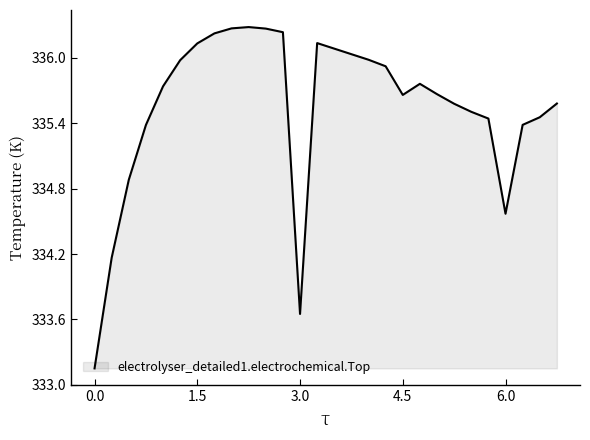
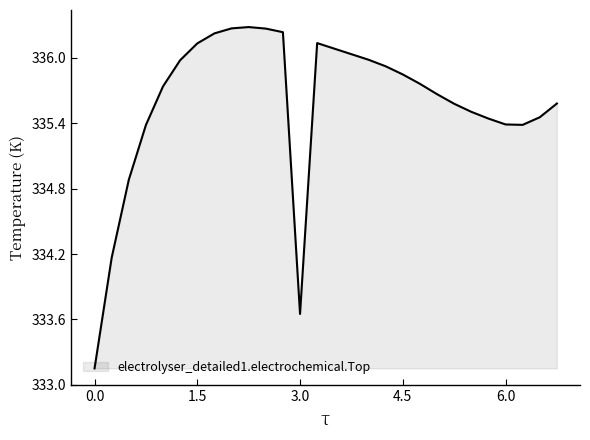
  {
    "0.0": 333.15,
    "1.5": 336.13,
    "3.0": 333.65,
-   "4.5": 335.66,
-   "6.0": 334.57
+   "4.5": 335.85,
+   "6.0": 335.39
  }
